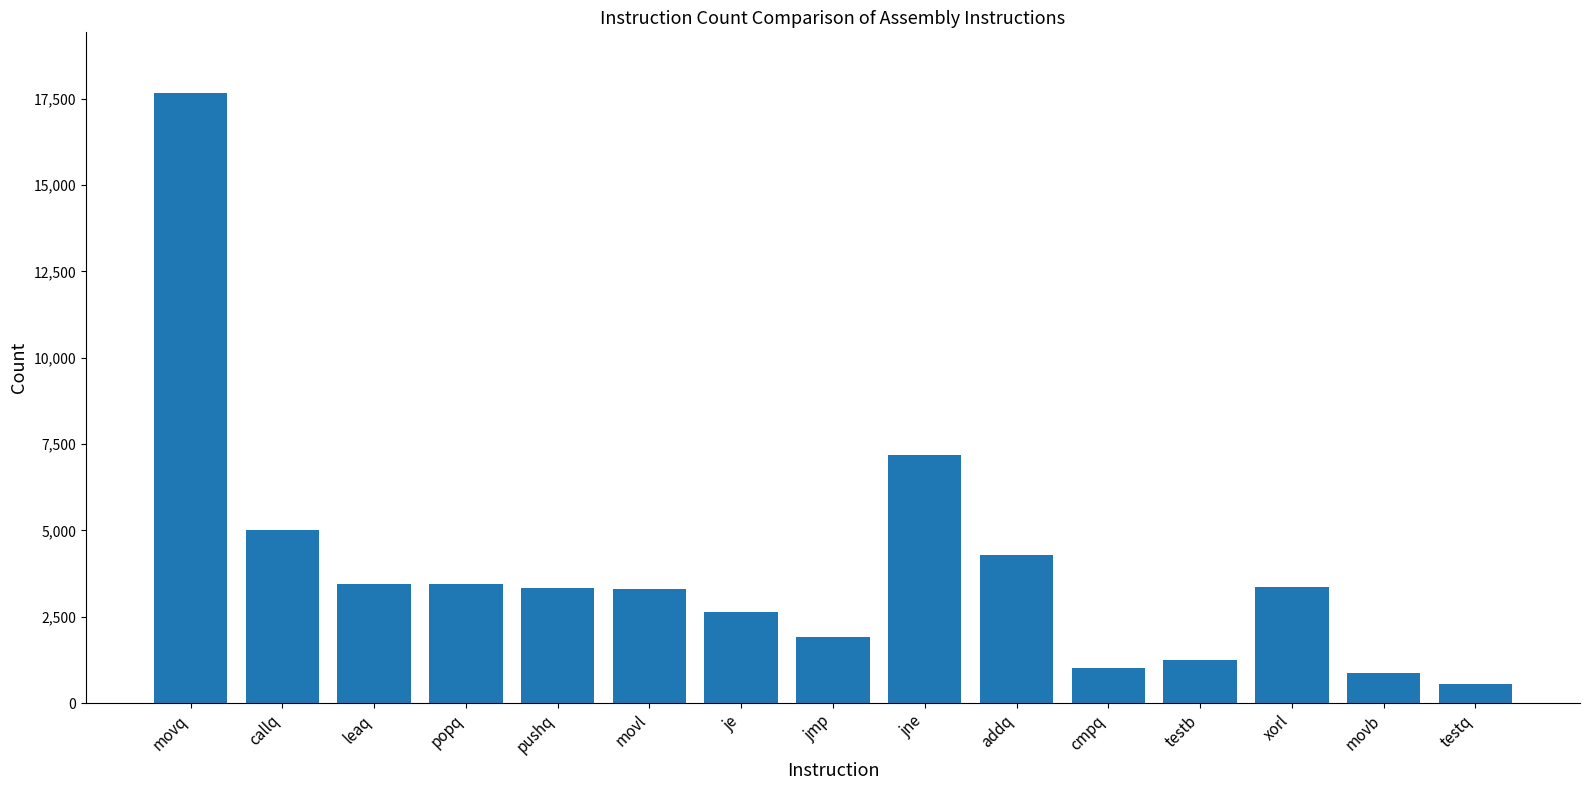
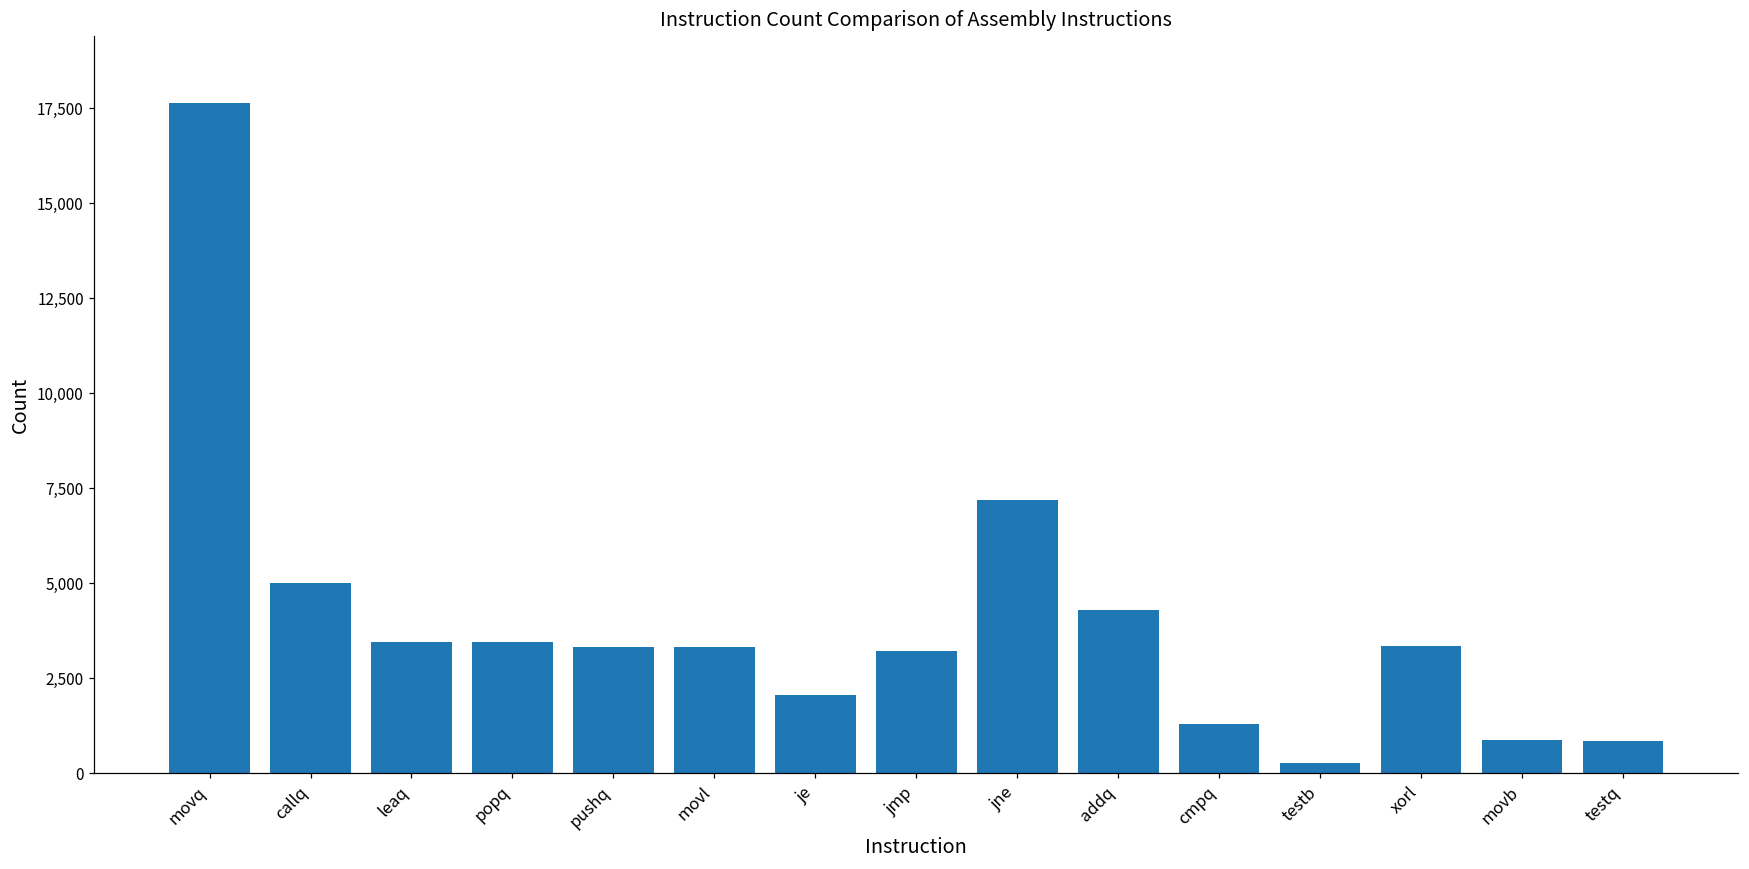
  {
    "movq": "17,700",
    "callq": "5,000",
    "leaq": "3,500",
    "popq": "3,500",
    "pushq": "3,300",
    "movl": "3,300",
-   "je": "2,600",
-   "jmp": "1,900",
+   "je": "2,100",
+   "jmp": "3,200",
    "jne": "7,200",
    "addq": "4,300",
-   "cmpq": "1,000",
-   "testb": "1,200",
+   "cmpq": "1,300",
+   "testb": "300",
    "xorl": "3,300",
    "movb": "900",
-   "testq": "600"
+   "testq": "900"
  }
